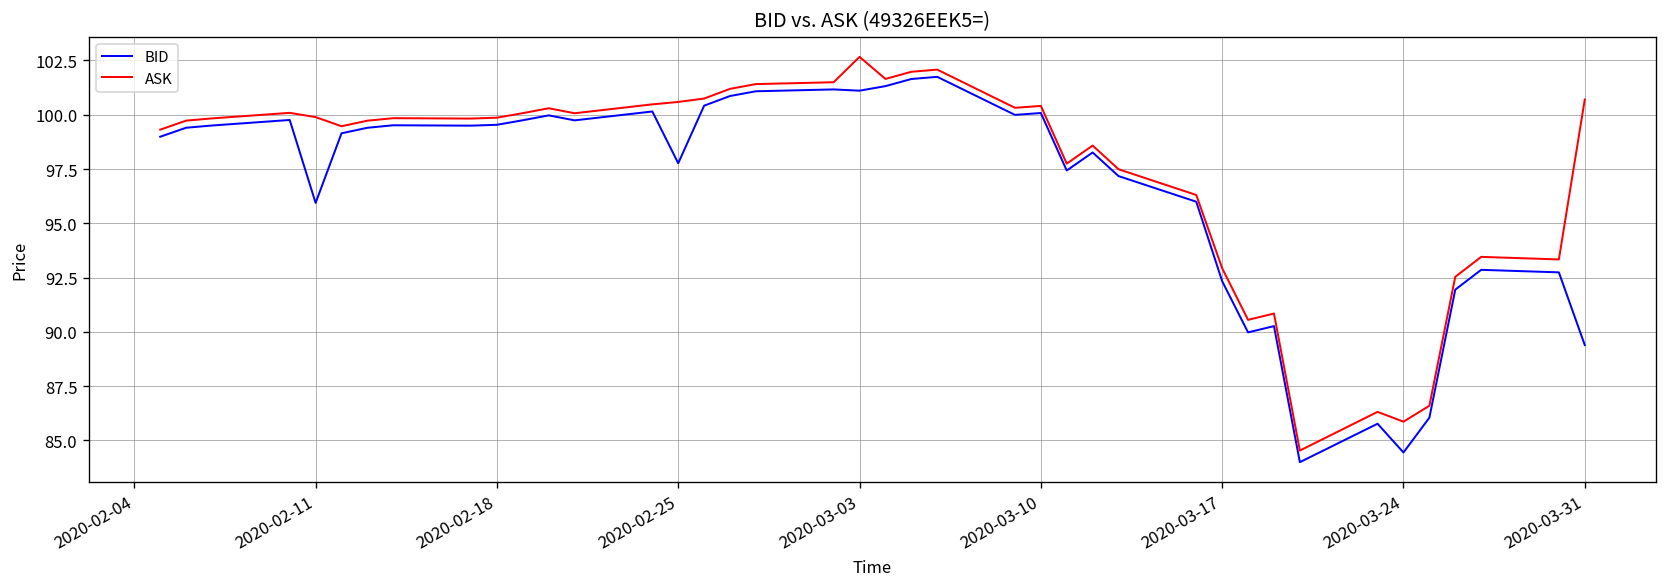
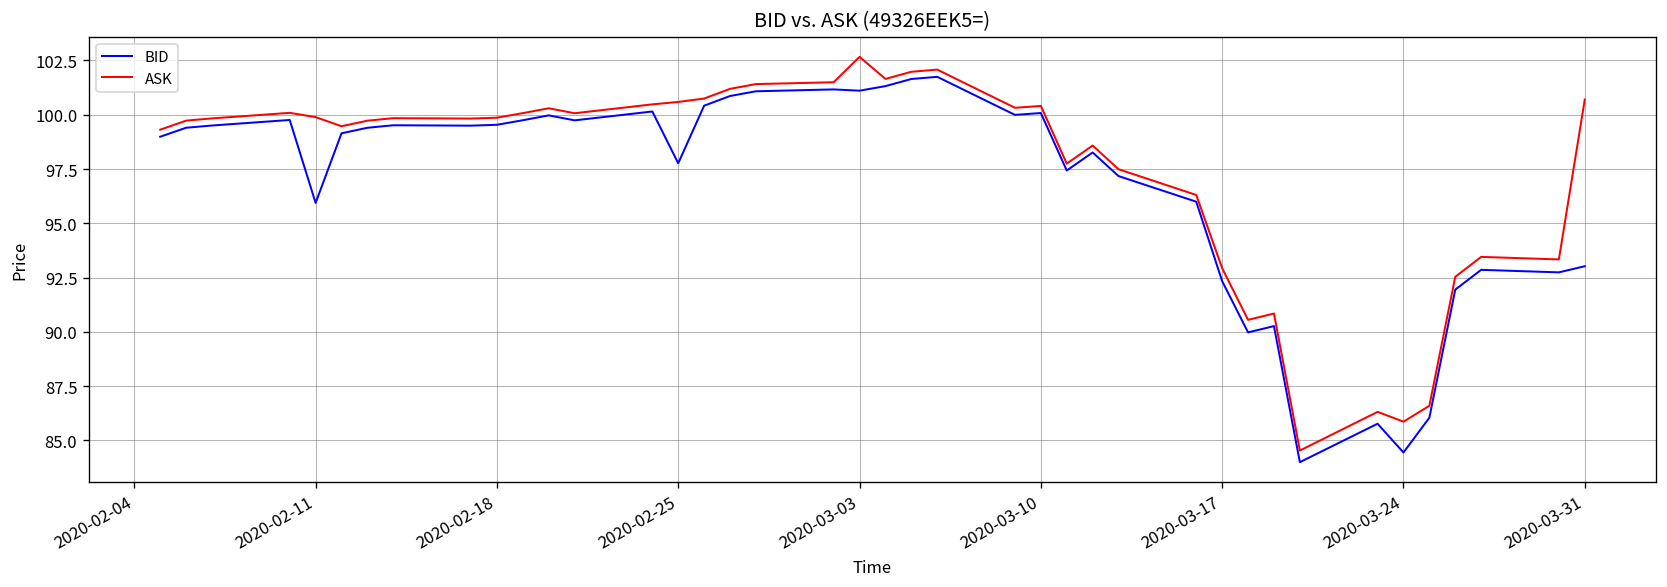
  {
    "BID": {
      "2020-02-11": 95.9,
      "2020-02-18": 99.5,
      "2020-02-25": 97.8,
      "2020-03-03": 101.1,
      "2020-03-10": 100.1,
      "2020-03-17": 92.3,
      "2020-03-24": 84.4,
-     "2020-03-31": 89.4
+     "2020-03-31": 93.0
    },
    "ASK": {
      "2020-02-11": 99.9,
      "2020-02-18": 99.9,
      "2020-02-25": 100.6,
      "2020-03-03": 102.7,
      "2020-03-10": 100.4,
      "2020-03-17": 92.9,
      "2020-03-24": 85.9,
      "2020-03-31": 100.7
    }
  }
